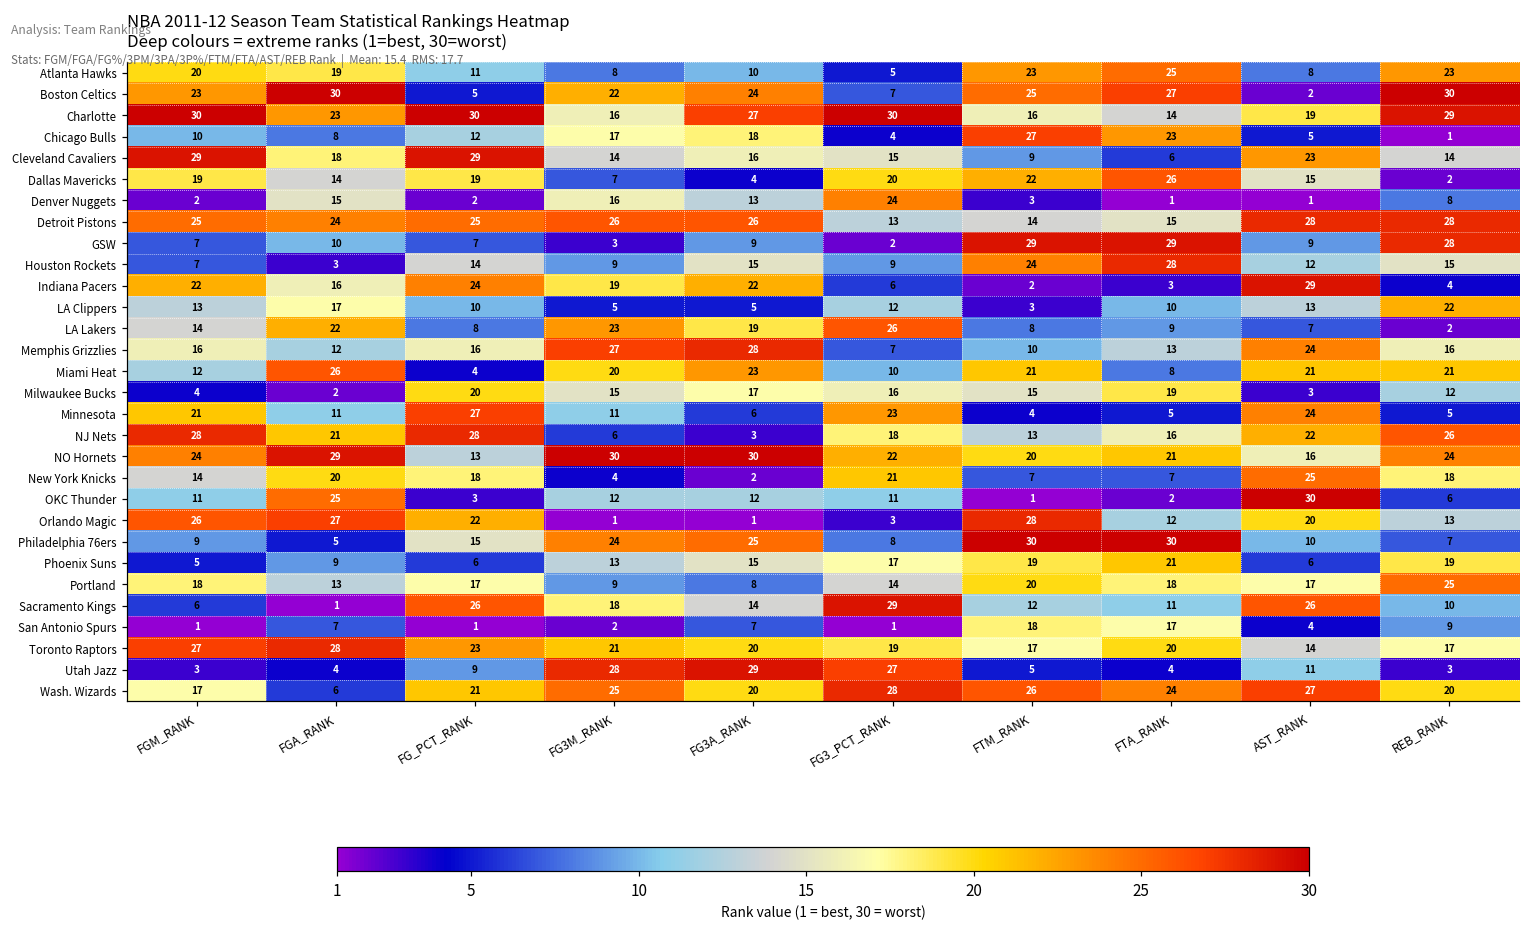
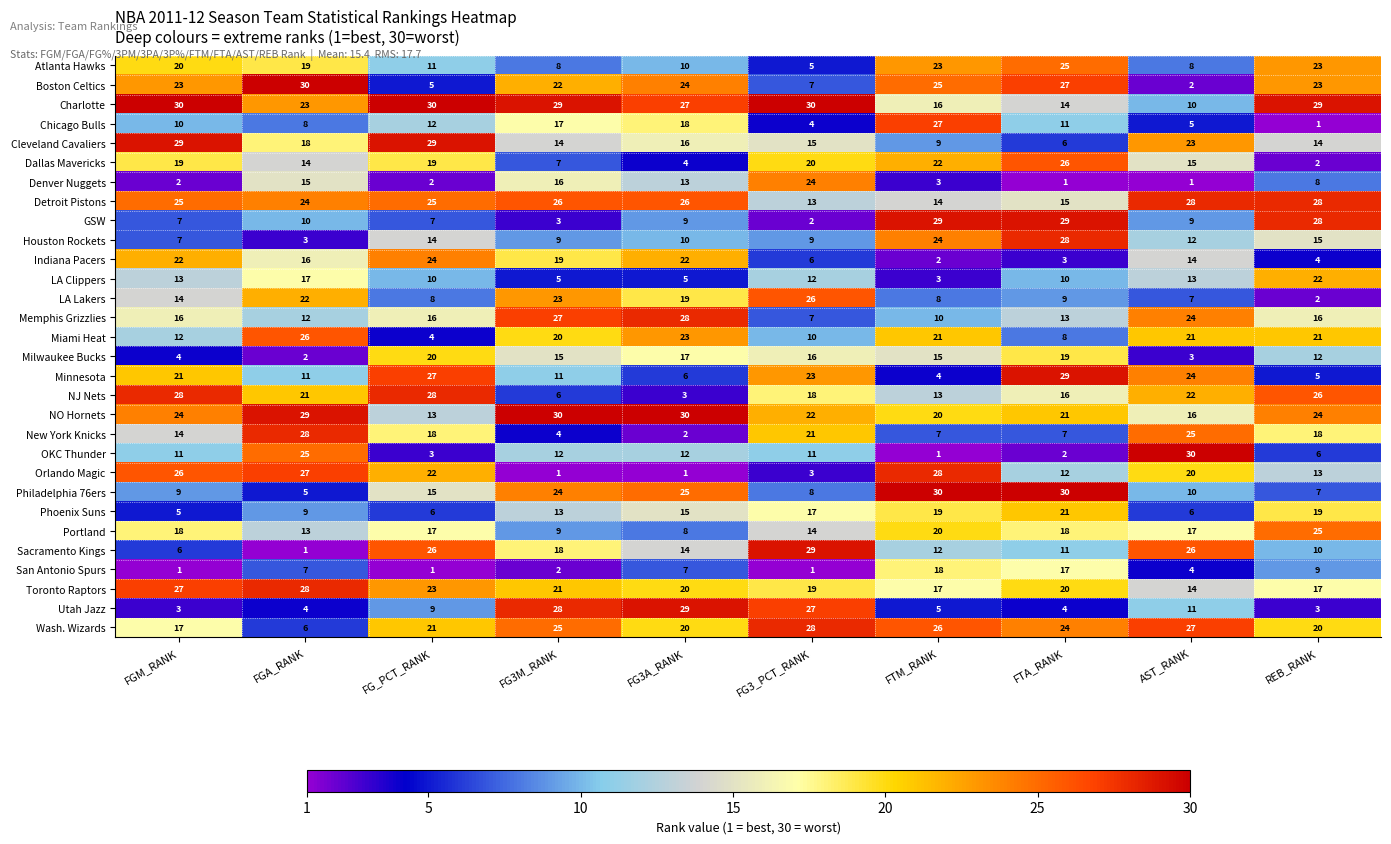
  {
    "Boston Celtics": {
      "FGM_RANK": 23,
      "FGA_RANK": 30,
      "FG_PCT_RANK": 5,
      "FG3M_RANK": 22,
      "FG3A_RANK": 24,
      "FG3_PCT_RANK": 7,
      "FTM_RANK": 25,
      "FTA_RANK": 27,
      "AST_RANK": 2,
-     "REB_RANK": 30
+     "REB_RANK": 23
    },
    "Charlotte": {
      "FGM_RANK": 30,
      "FGA_RANK": 23,
      "FG_PCT_RANK": 30,
-     "FG3M_RANK": 16,
+     "FG3M_RANK": 29,
      "FG3A_RANK": 27,
      "FG3_PCT_RANK": 30,
      "FTM_RANK": 16,
      "FTA_RANK": 14,
-     "AST_RANK": 19,
+     "AST_RANK": 10,
      "REB_RANK": 29
    },
    "Chicago Bulls": {
      "FGM_RANK": 10,
      "FGA_RANK": 8,
      "FG_PCT_RANK": 12,
      "FG3M_RANK": 17,
      "FG3A_RANK": 18,
      "FG3_PCT_RANK": 4,
      "FTM_RANK": 27,
-     "FTA_RANK": 23,
+     "FTA_RANK": 11,
      "AST_RANK": 5,
      "REB_RANK": 1
    },
    "Houston Rockets": {
      "FGM_RANK": 7,
      "FGA_RANK": 3,
      "FG_PCT_RANK": 14,
      "FG3M_RANK": 9,
-     "FG3A_RANK": 15,
+     "FG3A_RANK": 10,
      "FG3_PCT_RANK": 9,
      "FTM_RANK": 24,
      "FTA_RANK": 28,
      "AST_RANK": 12,
      "REB_RANK": 15
    },
    "Indiana Pacers": {
      "FGM_RANK": 22,
      "FGA_RANK": 16,
      "FG_PCT_RANK": 24,
      "FG3M_RANK": 19,
      "FG3A_RANK": 22,
      "FG3_PCT_RANK": 6,
      "FTM_RANK": 2,
      "FTA_RANK": 3,
-     "AST_RANK": 29,
+     "AST_RANK": 14,
      "REB_RANK": 4
    },
    "Minnesota": {
      "FGM_RANK": 21,
      "FGA_RANK": 11,
      "FG_PCT_RANK": 27,
      "FG3M_RANK": 11,
      "FG3A_RANK": 6,
      "FG3_PCT_RANK": 23,
      "FTM_RANK": 4,
-     "FTA_RANK": 5,
+     "FTA_RANK": 29,
      "AST_RANK": 24,
      "REB_RANK": 5
    },
    "New York Knicks": {
      "FGM_RANK": 14,
-     "FGA_RANK": 20,
+     "FGA_RANK": 28,
      "FG_PCT_RANK": 18,
      "FG3M_RANK": 4,
      "FG3A_RANK": 2,
      "FG3_PCT_RANK": 21,
      "FTM_RANK": 7,
      "FTA_RANK": 7,
      "AST_RANK": 25,
      "REB_RANK": 18
    }
  }
